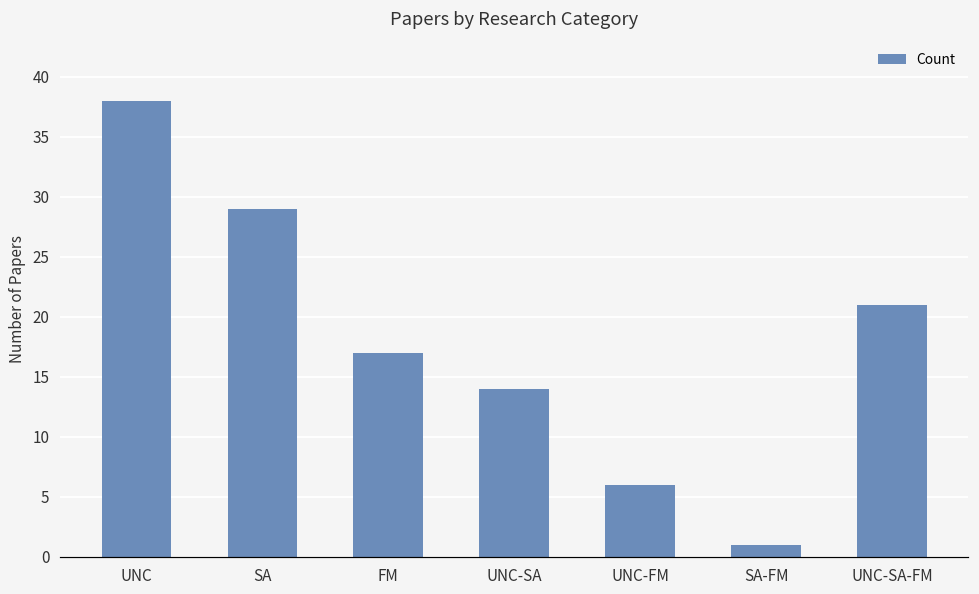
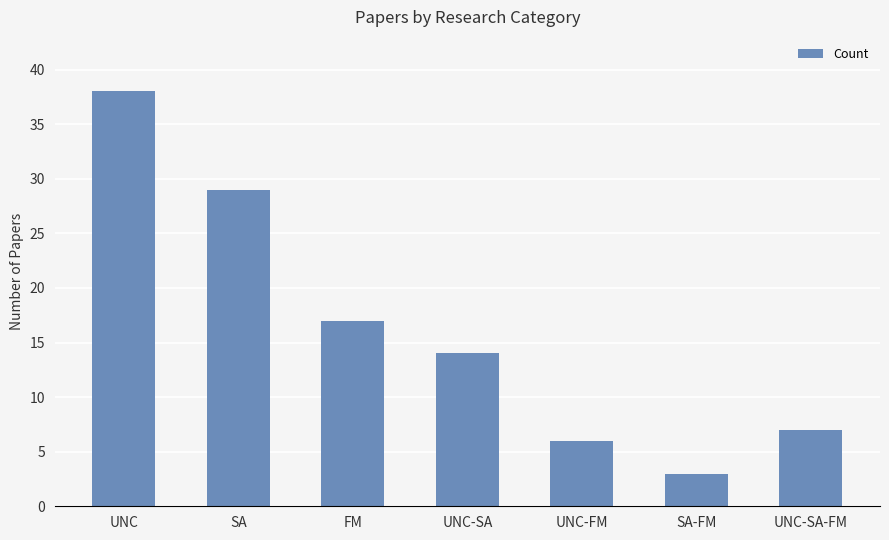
  {
    "UNC": 38,
    "SA": 29,
    "FM": 17,
    "UNC-SA": 14,
    "UNC-FM": 6,
-   "SA-FM": 1,
-   "UNC-SA-FM": 21
+   "SA-FM": 3,
+   "UNC-SA-FM": 7
  }
